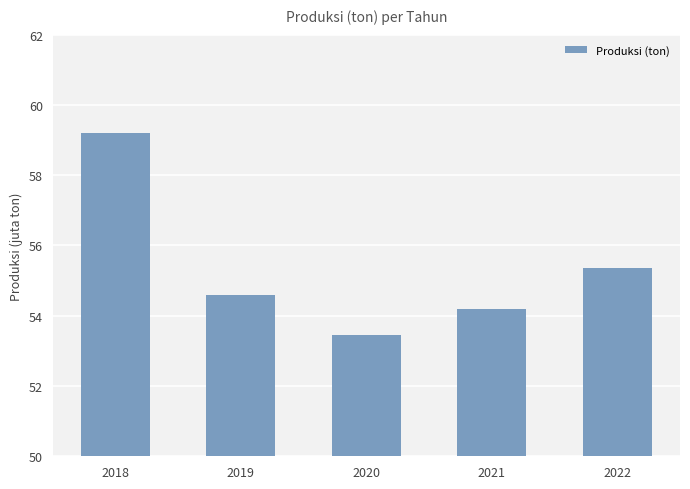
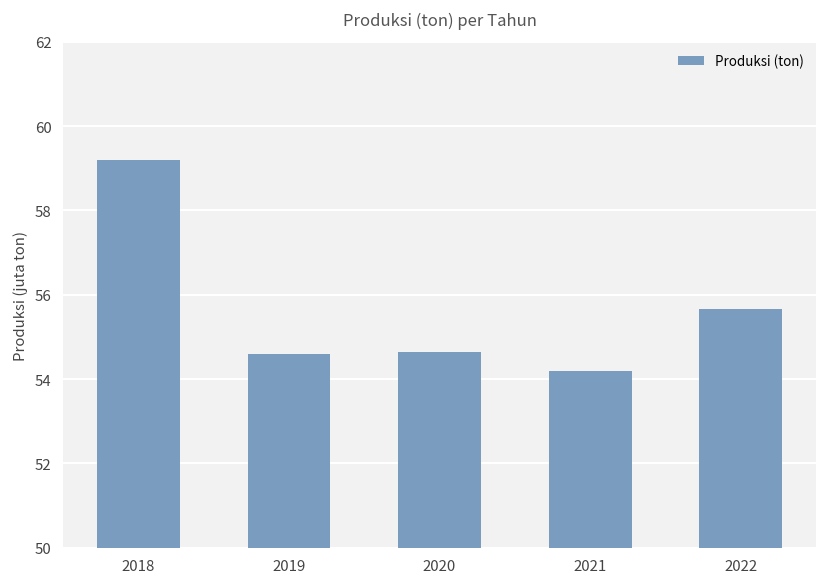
  {
    "2018": 59.2,
    "2019": 54.6,
-   "2020": 53.5,
+   "2020": 54.6,
    "2021": 54.2,
-   "2022": 55.4
+   "2022": 55.7
  }
